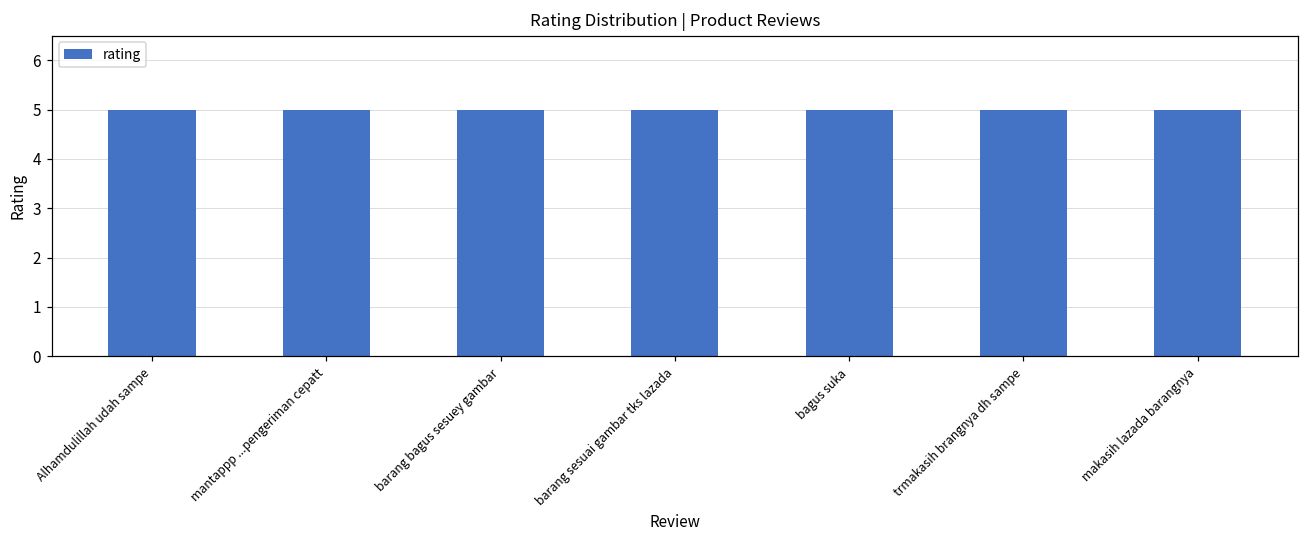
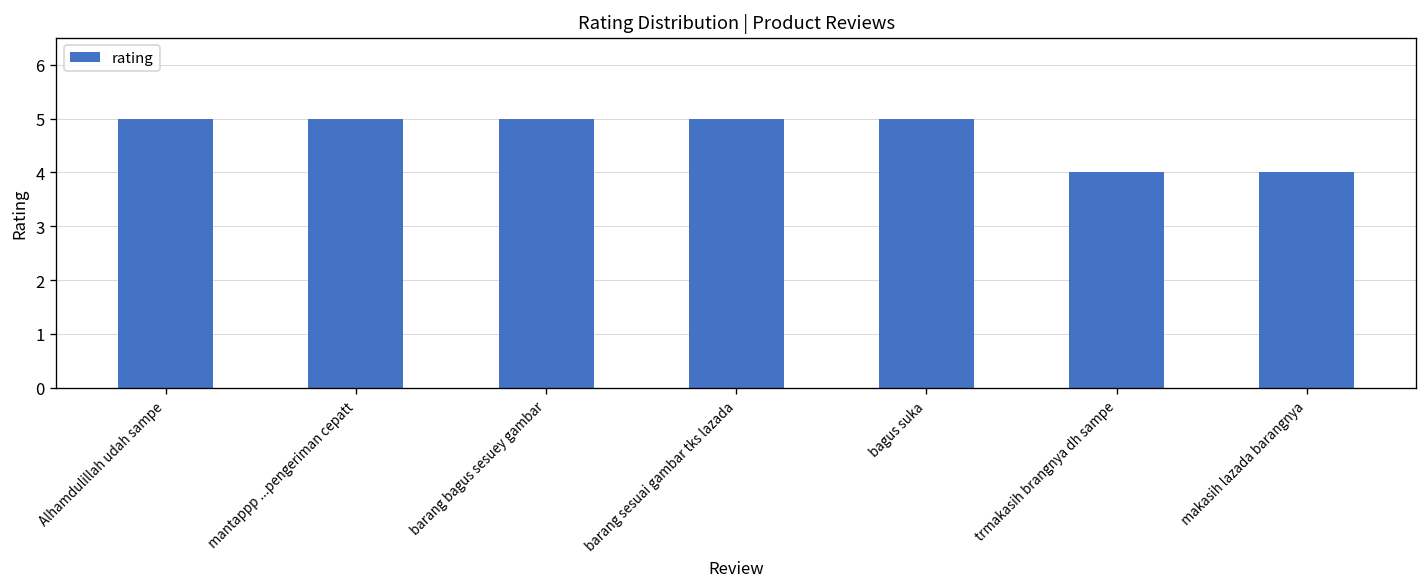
  {
    "Alhamdulillah udah sampe": 5,
    "mantappp ...pengeriman cepatt": 5,
    "barang bagus sesuey gambar": 5,
    "barang sesuai gambar tks lazada": 5,
    "bagus suka": 5,
-   "trmakasih brangnya dh sampe": 5,
-   "makasih lazada barangnya": 5
+   "trmakasih brangnya dh sampe": 4,
+   "makasih lazada barangnya": 4
  }
